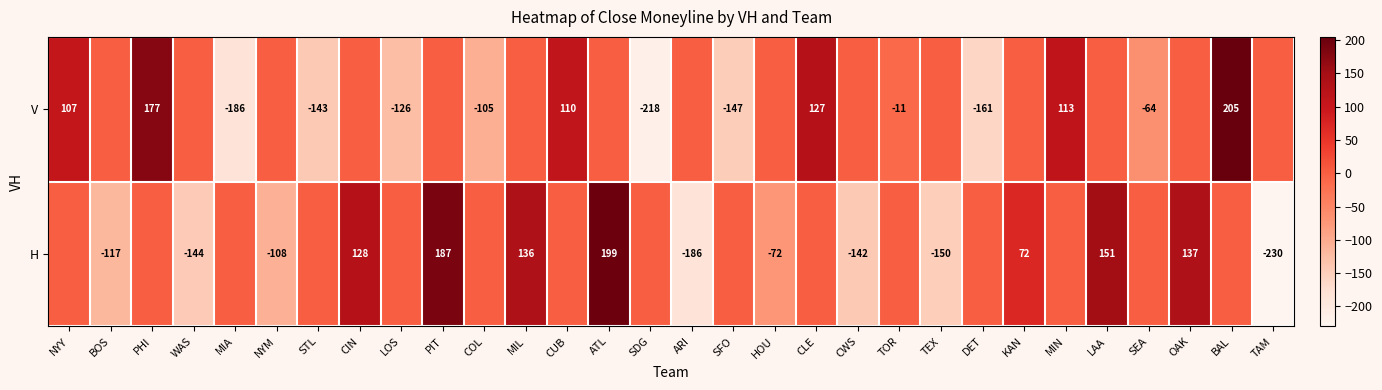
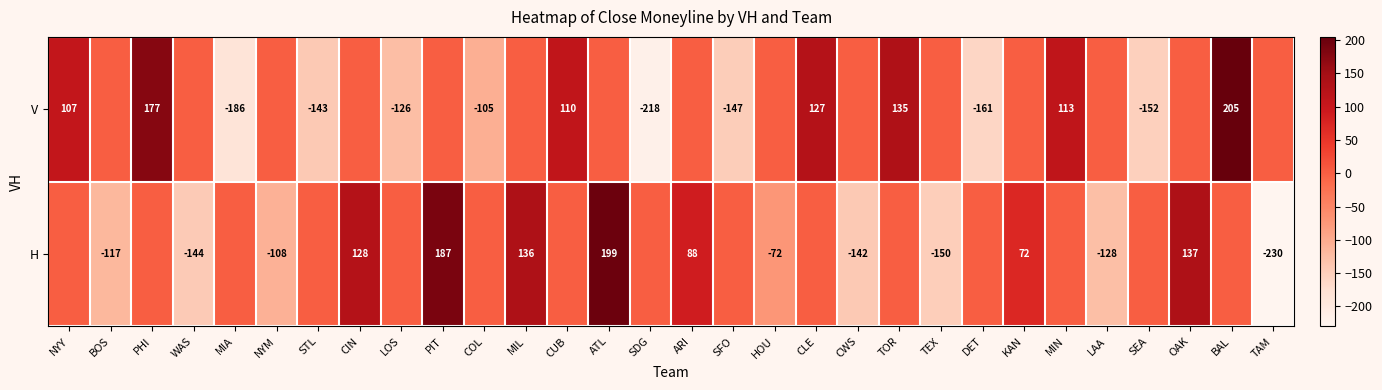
  {
    "V": {
      "NYY": 107,
      "PHI": 177,
      "MIA": -186,
      "STL": -143,
      "LOS": -126,
      "COL": -105,
      "CUB": 110,
      "SDG": -218,
      "SFO": -147,
      "CLE": 127,
-     "TOR": -11,
+     "TOR": 135,
      "DET": -161,
      "MIN": 113,
-     "SEA": -64,
+     "SEA": -152,
      "BAL": 205
    },
    "H": {
      "BOS": -117,
      "WAS": -144,
      "NYM": -108,
      "CIN": 128,
      "PIT": 187,
      "MIL": 136,
      "ATL": 199,
-     "ARI": -186,
+     "ARI": 88,
      "HOU": -72,
      "CWS": -142,
      "TEX": -150,
      "KAN": 72,
-     "LAA": 151,
+     "LAA": -128,
      "OAK": 137,
      "TAM": -230
    }
  }
